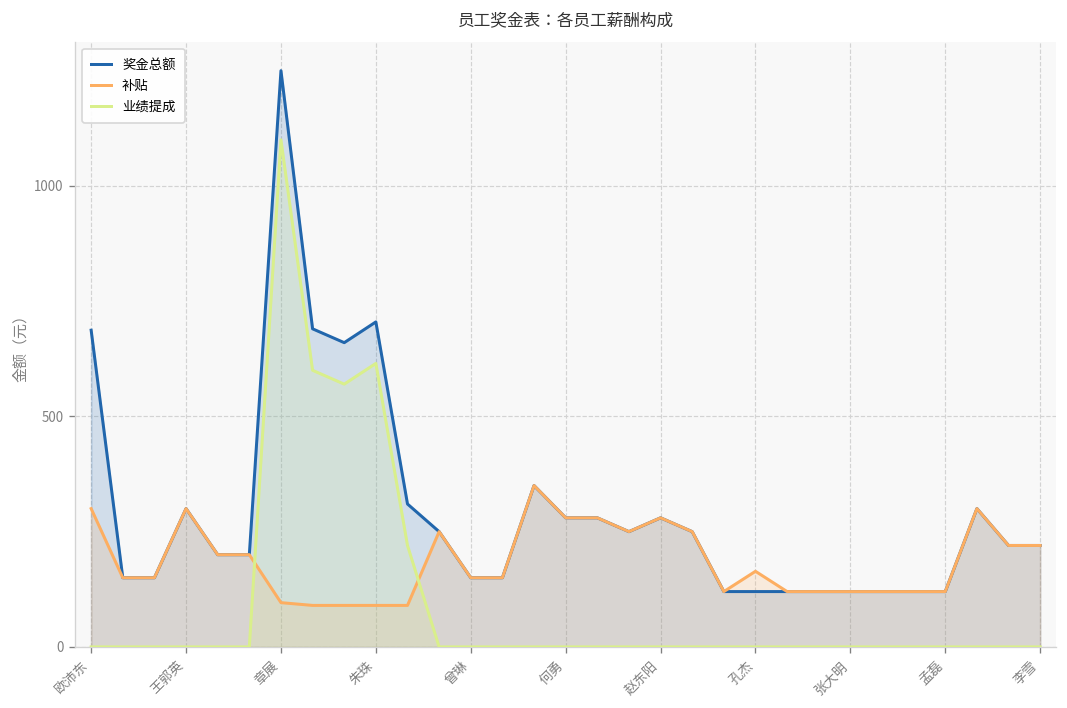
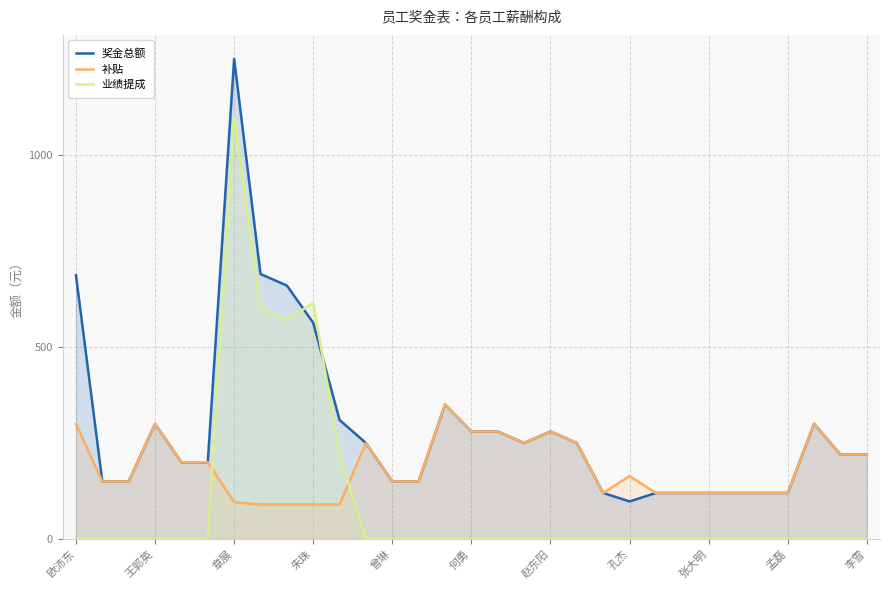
  {
    "奖金总额": {
      "欧沛东": 690,
      "章展": 1250,
-     "朱珠": 710,
-     "孔杰": 120
+     "朱珠": 560,
+     "孔杰": 100
    },
    "补贴": {
      "欧沛东": 300,
      "章展": 100,
      "朱珠": 90,
      "孔杰": 160
    },
    "业绩提成": {
      "欧沛东": 0,
      "王郭英": 0,
      "章展": 1100,
      "朱珠": 620,
      "曾琳": 0,
      "何勇": 0,
      "赵东阳": 0,
      "孔杰": 0,
      "张大明": 0,
      "孟磊": 0,
      "李雪": 0
    }
  }
